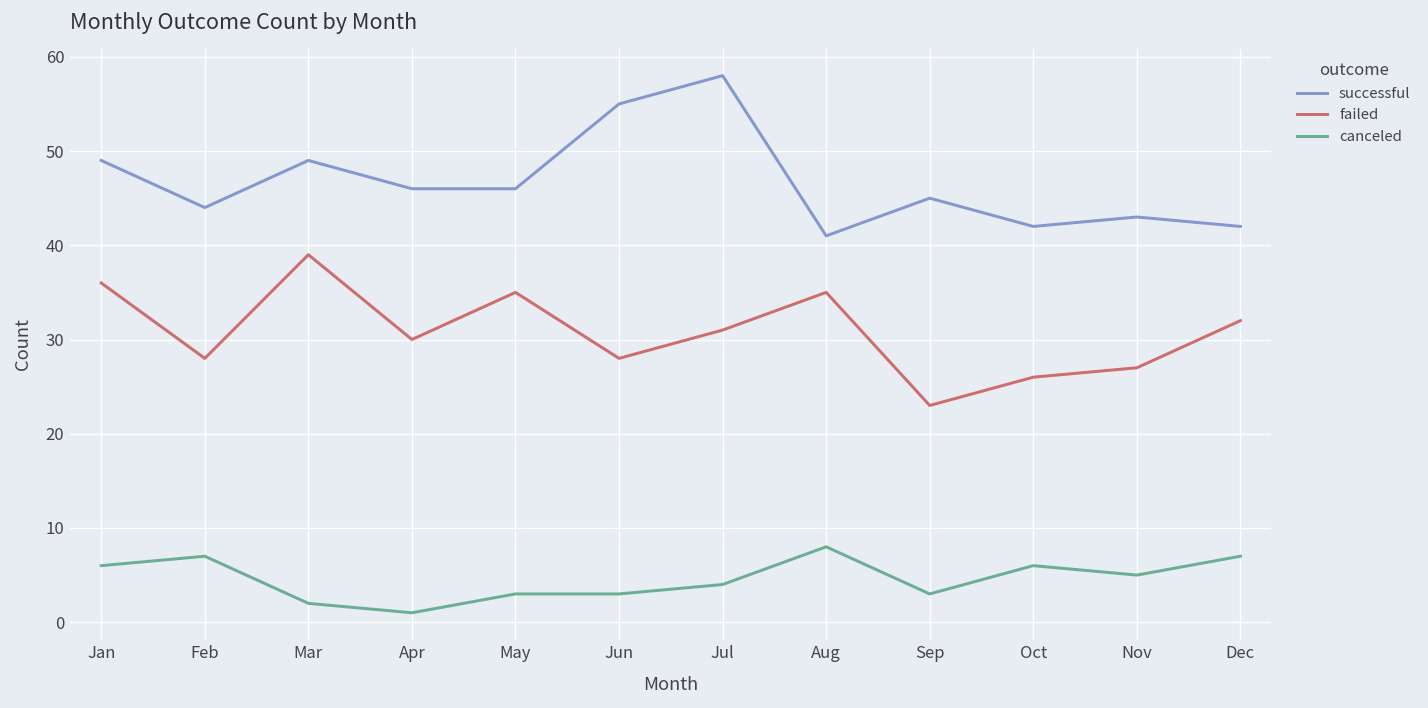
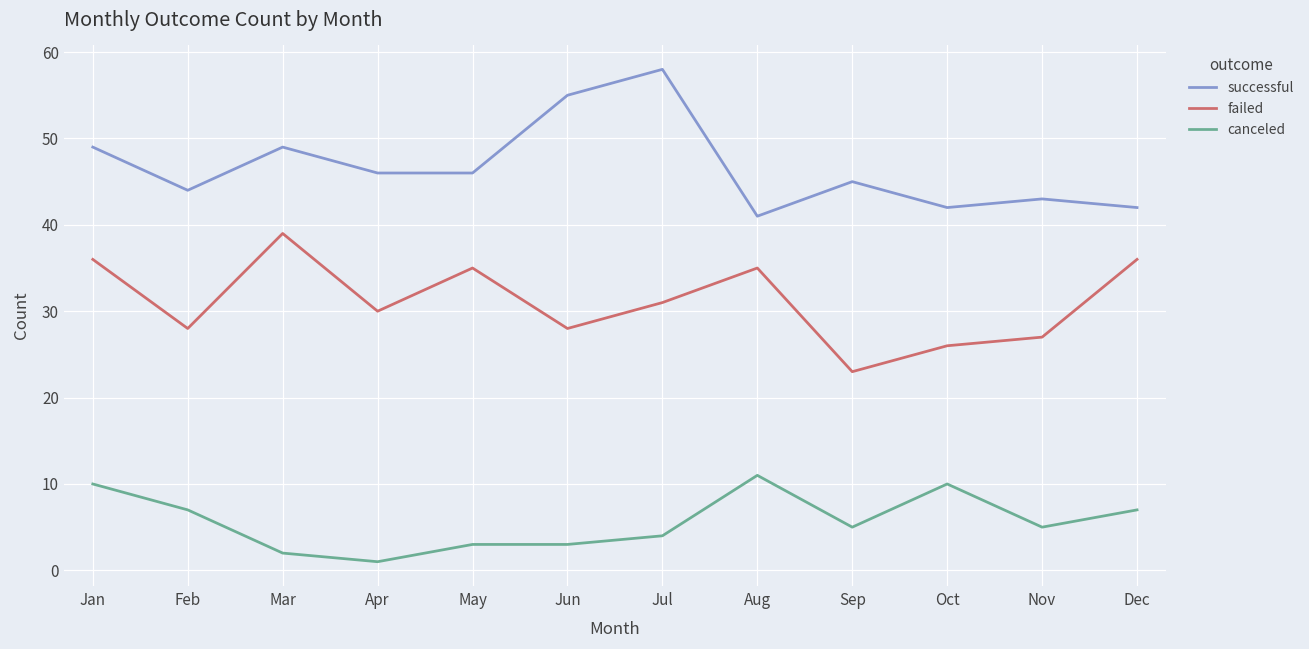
  {
    "successful": {
      "Jan": 49,
      "Feb": 44,
      "Mar": 49,
      "Apr": 46,
      "May": 46,
      "Jun": 55,
      "Jul": 58,
      "Aug": 41,
      "Sep": 45,
      "Oct": 42,
      "Nov": 43,
      "Dec": 42
    },
    "failed": {
      "Jan": 36,
      "Feb": 28,
      "Mar": 39,
      "Apr": 30,
      "May": 35,
      "Jun": 28,
      "Jul": 31,
      "Aug": 35,
      "Sep": 23,
      "Oct": 26,
      "Nov": 27,
-     "Dec": 32
+     "Dec": 36
    },
    "canceled": {
-     "Jan": 6,
+     "Jan": 10,
      "Feb": 7,
      "Mar": 2,
      "Apr": 1,
      "May": 3,
      "Jun": 3,
      "Jul": 4,
-     "Aug": 8,
-     "Sep": 3,
-     "Oct": 6,
+     "Aug": 11,
+     "Sep": 5,
+     "Oct": 10,
      "Nov": 5,
      "Dec": 7
    }
  }
